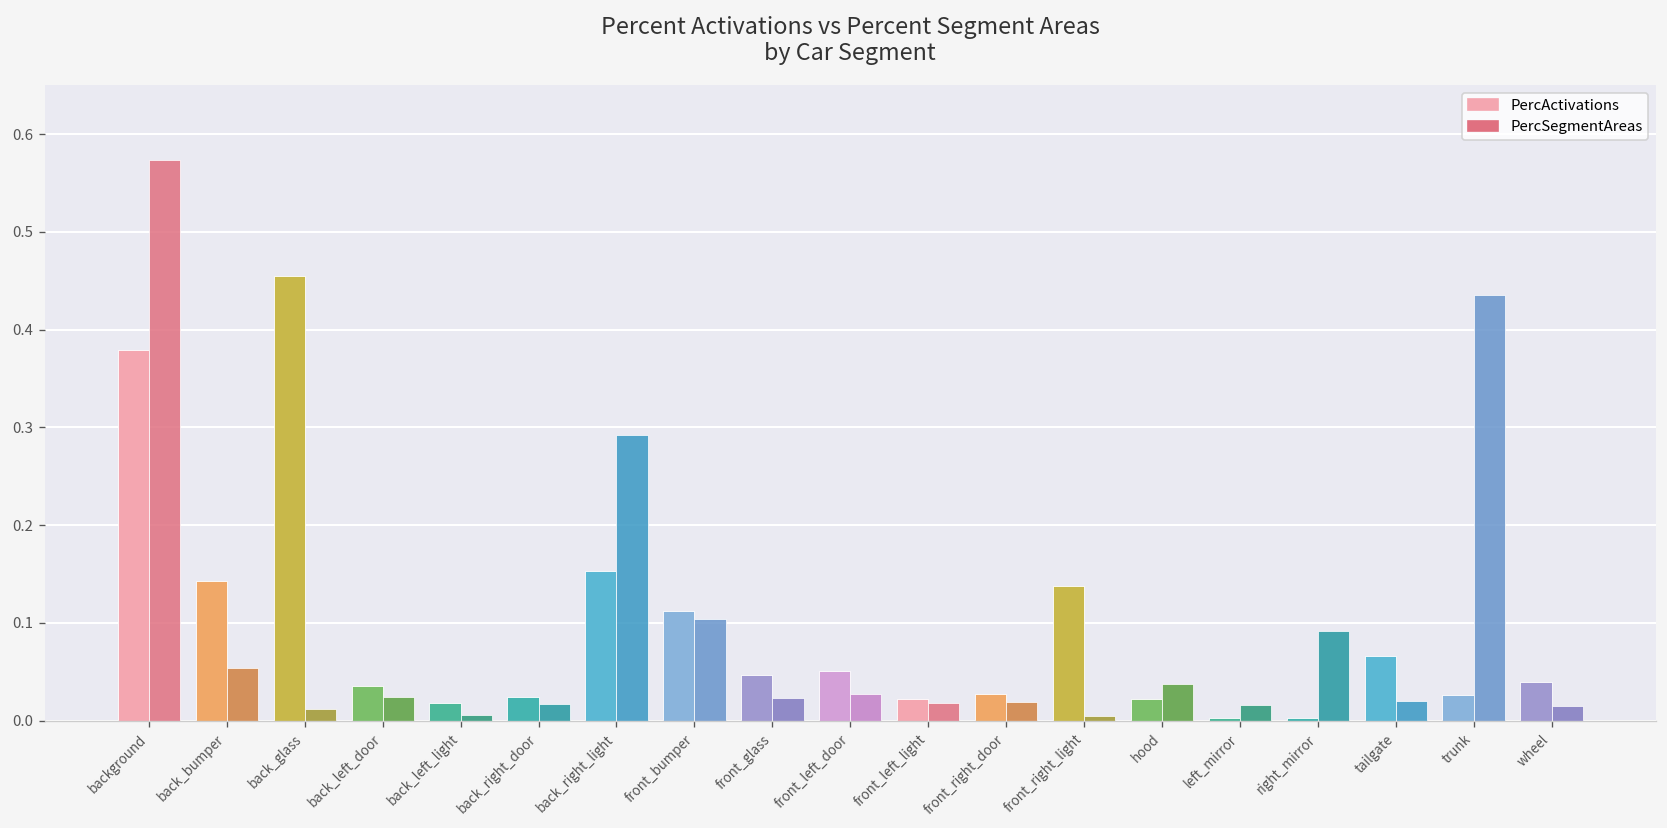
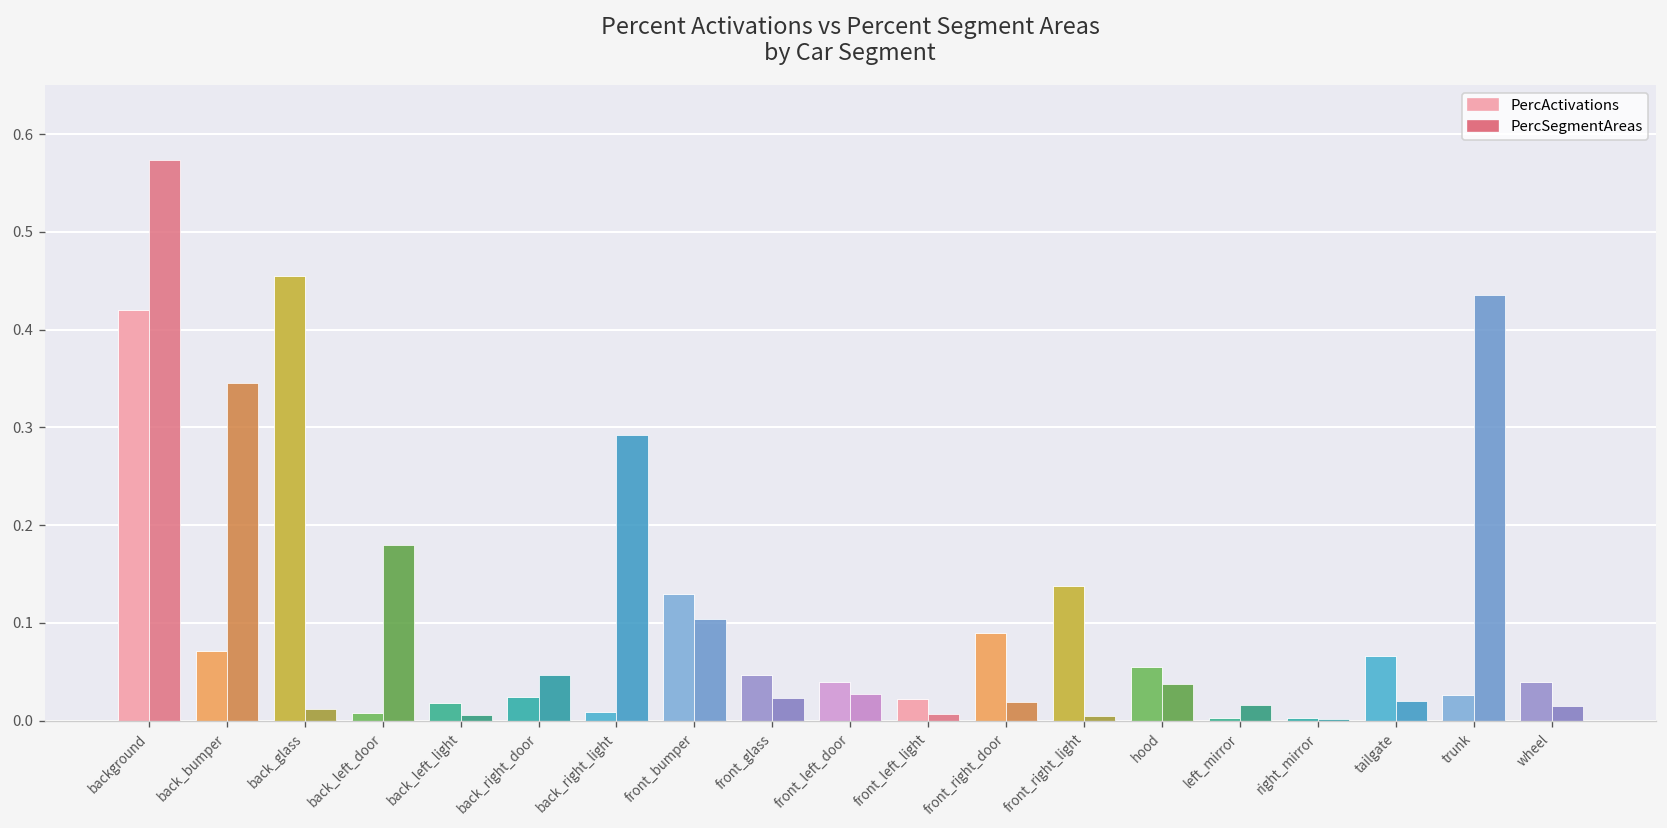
  {
    "PercActivations": {
-     "background": 0.38,
-     "back_bumper": 0.14,
+     "background": 0.42,
+     "back_bumper": 0.07,
      "back_glass": 0.45,
-     "back_left_door": 0.04,
+     "back_left_door": 0.01,
      "back_left_light": 0.02,
      "back_right_door": 0.02,
-     "back_right_light": 0.15,
-     "front_bumper": 0.11,
+     "back_right_light": 0.01,
+     "front_bumper": 0.13,
      "front_glass": 0.05,
-     "front_left_door": 0.05,
+     "front_left_door": 0.04,
      "front_left_light": 0.02,
-     "front_right_door": 0.03,
+     "front_right_door": 0.09,
      "front_right_light": 0.14,
-     "hood": 0.02,
+     "hood": 0.05,
      "tailgate": 0.07,
      "trunk": 0.03,
      "wheel": 0.04
    },
    "PercSegmentAreas": {
      "background": 0.57,
-     "back_bumper": 0.05,
+     "back_bumper": 0.35,
      "back_glass": 0.01,
-     "back_left_door": 0.02,
+     "back_left_door": 0.18,
      "back_left_light": 0.01,
-     "back_right_door": 0.02,
+     "back_right_door": 0.05,
      "back_right_light": 0.29,
      "front_bumper": 0.10,
      "front_glass": 0.02,
      "front_left_door": 0.03,
-     "front_left_light": 0.02,
+     "front_left_light": 0.01,
      "front_right_door": 0.02,
      "front_right_light": 0.01,
      "hood": 0.04,
      "left_mirror": 0.02,
-     "right_mirror": 0.09,
+     "right_mirror": 0.00,
      "tailgate": 0.02,
      "trunk": 0.44,
      "wheel": 0.01
    }
  }
